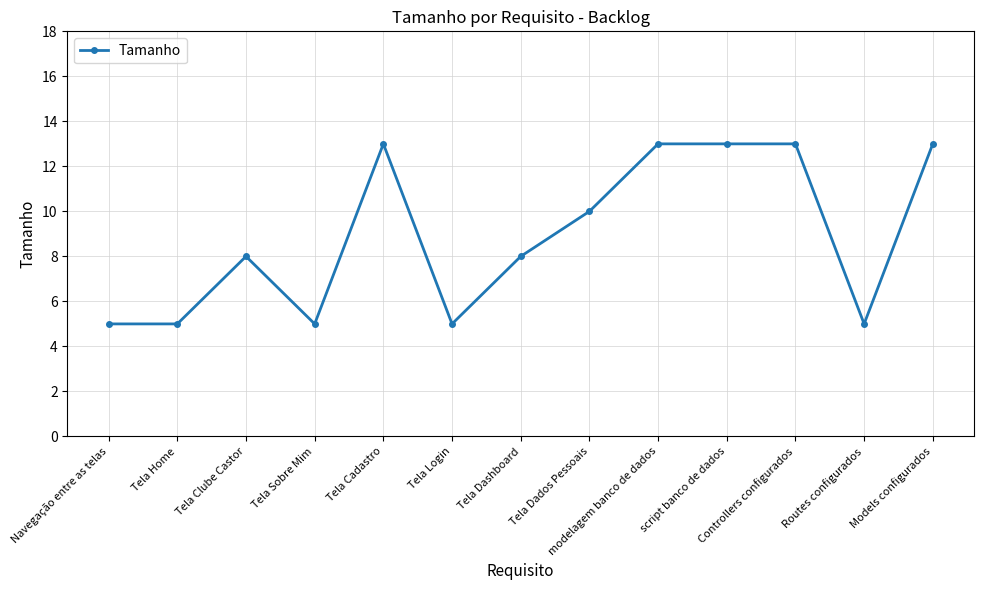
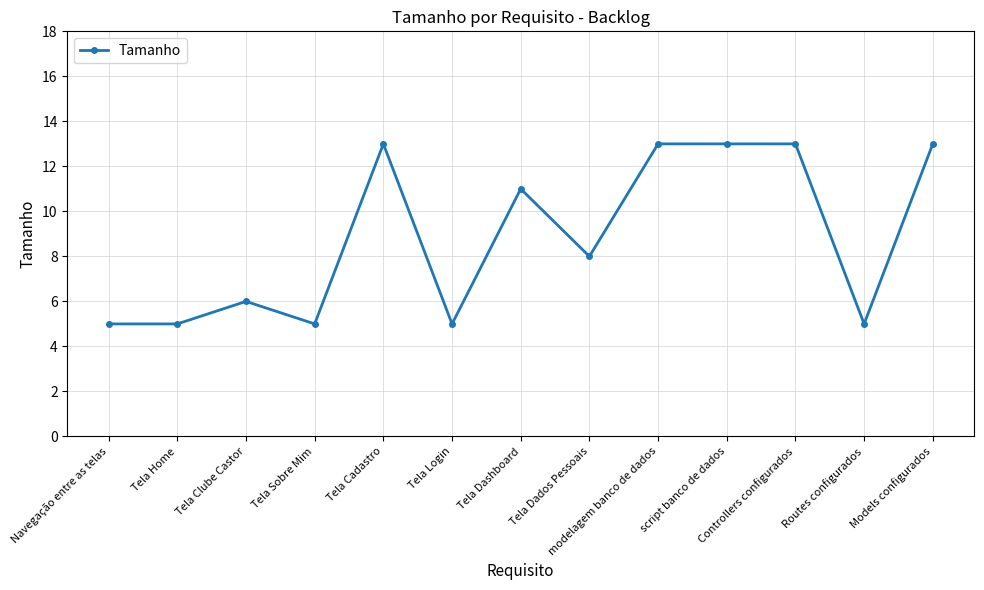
  {
    "Navegação entre as telas": 5,
    "Tela Home": 5,
-   "Tela Clube Castor": 8,
+   "Tela Clube Castor": 6,
    "Tela Sobre Mim": 5,
    "Tela Cadastro": 13,
    "Tela Login": 5,
-   "Tela Dashboard": 8,
-   "Tela Dados Pessoais": 10,
+   "Tela Dashboard": 11,
+   "Tela Dados Pessoais": 8,
    "modelagem banco de dados": 13,
    "script banco de dados": 13,
    "Controllers configurados": 13,
    "Routes configurados": 5,
    "Models configurados": 13
  }
